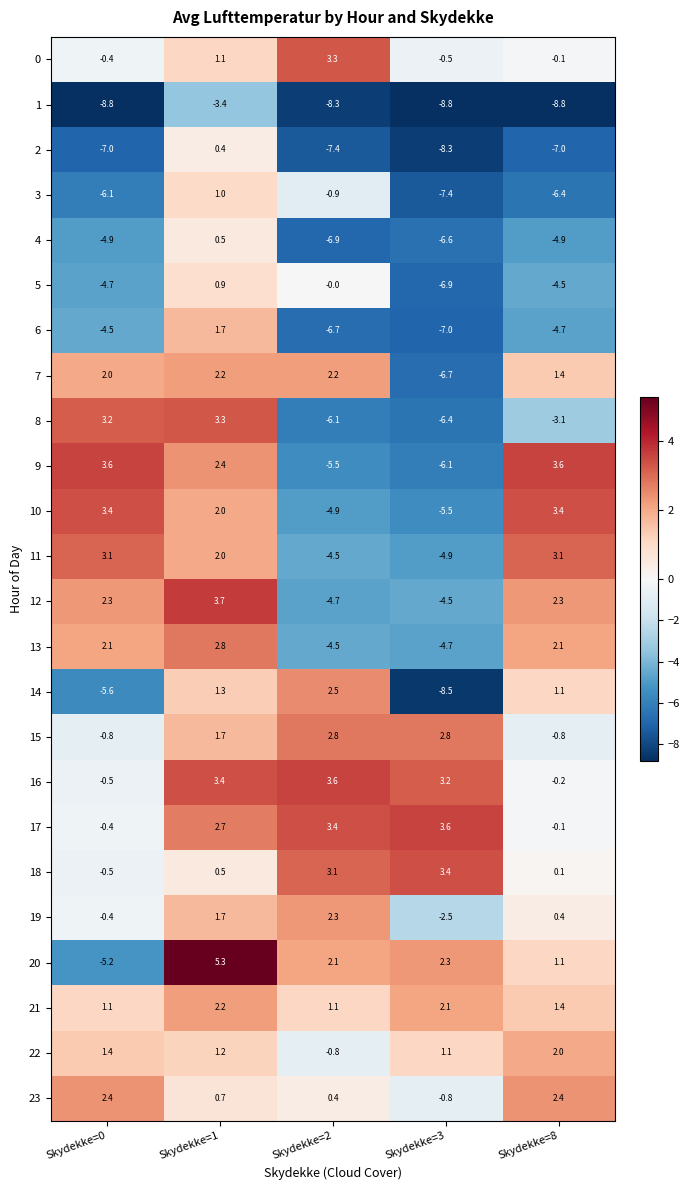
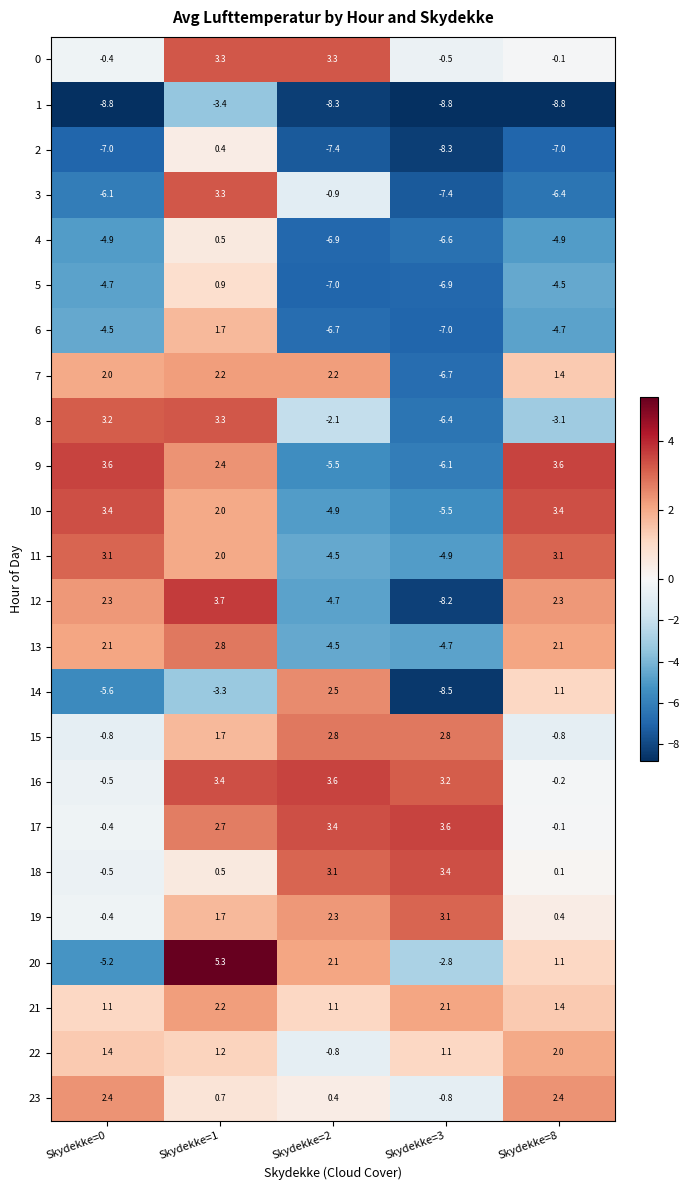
  {
    "0": {
      "Skydekke=0": -0.4,
-     "Skydekke=1": 1.1,
+     "Skydekke=1": 3.3,
      "Skydekke=2": 3.3,
      "Skydekke=3": -0.5,
      "Skydekke=8": -0.1
    },
    "1": {
      "Skydekke=0": -8.8,
      "Skydekke=1": -3.4,
      "Skydekke=2": -8.3,
      "Skydekke=3": -8.8,
      "Skydekke=8": -8.8
    },
    "2": {
      "Skydekke=0": -7.0,
      "Skydekke=1": 0.4,
      "Skydekke=2": -7.4,
      "Skydekke=3": -8.3,
      "Skydekke=8": -7.0
    },
    "3": {
      "Skydekke=0": -6.1,
-     "Skydekke=1": 1.0,
+     "Skydekke=1": 3.3,
      "Skydekke=2": -0.9,
      "Skydekke=3": -7.4,
      "Skydekke=8": -6.4
    },
    "4": {
      "Skydekke=0": -4.9,
      "Skydekke=1": 0.5,
      "Skydekke=2": -6.9,
      "Skydekke=3": -6.6,
      "Skydekke=8": -4.9
    },
    "5": {
      "Skydekke=0": -4.7,
      "Skydekke=1": 0.9,
-     "Skydekke=2": -0.0,
+     "Skydekke=2": -7.0,
      "Skydekke=3": -6.9,
      "Skydekke=8": -4.5
    },
    "6": {
      "Skydekke=0": -4.5,
      "Skydekke=1": 1.7,
      "Skydekke=2": -6.7,
      "Skydekke=3": -7.0,
      "Skydekke=8": -4.7
    },
    "7": {
      "Skydekke=0": 2.0,
      "Skydekke=1": 2.2,
      "Skydekke=2": 2.2,
      "Skydekke=3": -6.7,
      "Skydekke=8": 1.4
    },
    "8": {
      "Skydekke=0": 3.2,
      "Skydekke=1": 3.3,
-     "Skydekke=2": -6.1,
+     "Skydekke=2": -2.1,
      "Skydekke=3": -6.4,
      "Skydekke=8": -3.1
    },
    "9": {
      "Skydekke=0": 3.6,
      "Skydekke=1": 2.4,
      "Skydekke=2": -5.5,
      "Skydekke=3": -6.1,
      "Skydekke=8": 3.6
    },
    "10": {
      "Skydekke=0": 3.4,
      "Skydekke=1": 2.0,
      "Skydekke=2": -4.9,
      "Skydekke=3": -5.5,
      "Skydekke=8": 3.4
    },
    "11": {
      "Skydekke=0": 3.1,
      "Skydekke=1": 2.0,
      "Skydekke=2": -4.5,
      "Skydekke=3": -4.9,
      "Skydekke=8": 3.1
    },
    "12": {
      "Skydekke=0": 2.3,
      "Skydekke=1": 3.7,
      "Skydekke=2": -4.7,
-     "Skydekke=3": -4.5,
+     "Skydekke=3": -8.2,
      "Skydekke=8": 2.3
    },
    "13": {
      "Skydekke=0": 2.1,
      "Skydekke=1": 2.8,
      "Skydekke=2": -4.5,
      "Skydekke=3": -4.7,
      "Skydekke=8": 2.1
    },
    "14": {
      "Skydekke=0": -5.6,
-     "Skydekke=1": 1.3,
+     "Skydekke=1": -3.3,
      "Skydekke=2": 2.5,
      "Skydekke=3": -8.5,
      "Skydekke=8": 1.1
    },
    "15": {
      "Skydekke=0": -0.8,
      "Skydekke=1": 1.7,
      "Skydekke=2": 2.8,
      "Skydekke=3": 2.8,
      "Skydekke=8": -0.8
    },
    "16": {
      "Skydekke=0": -0.5,
      "Skydekke=1": 3.4,
      "Skydekke=2": 3.6,
      "Skydekke=3": 3.2,
      "Skydekke=8": -0.2
    },
    "17": {
      "Skydekke=0": -0.4,
      "Skydekke=1": 2.7,
      "Skydekke=2": 3.4,
      "Skydekke=3": 3.6,
      "Skydekke=8": -0.1
    },
    "18": {
      "Skydekke=0": -0.5,
      "Skydekke=1": 0.5,
      "Skydekke=2": 3.1,
      "Skydekke=3": 3.4,
      "Skydekke=8": 0.1
    },
    "19": {
      "Skydekke=0": -0.4,
      "Skydekke=1": 1.7,
      "Skydekke=2": 2.3,
-     "Skydekke=3": -2.5,
+     "Skydekke=3": 3.1,
      "Skydekke=8": 0.4
    },
    "20": {
      "Skydekke=0": -5.2,
      "Skydekke=1": 5.3,
      "Skydekke=2": 2.1,
-     "Skydekke=3": 2.3,
+     "Skydekke=3": -2.8,
      "Skydekke=8": 1.1
    },
    "21": {
      "Skydekke=0": 1.1,
      "Skydekke=1": 2.2,
      "Skydekke=2": 1.1,
      "Skydekke=3": 2.1,
      "Skydekke=8": 1.4
    },
    "22": {
      "Skydekke=0": 1.4,
      "Skydekke=1": 1.2,
      "Skydekke=2": -0.8,
      "Skydekke=3": 1.1,
      "Skydekke=8": 2.0
    },
    "23": {
      "Skydekke=0": 2.4,
      "Skydekke=1": 0.7,
      "Skydekke=2": 0.4,
      "Skydekke=3": -0.8,
      "Skydekke=8": 2.4
    }
  }
